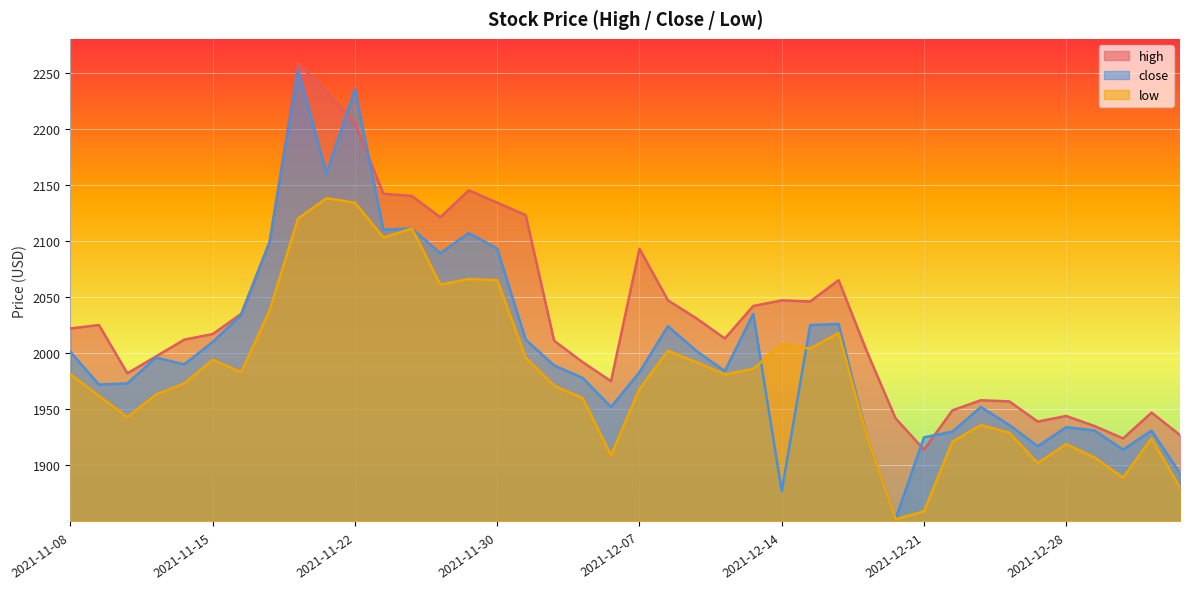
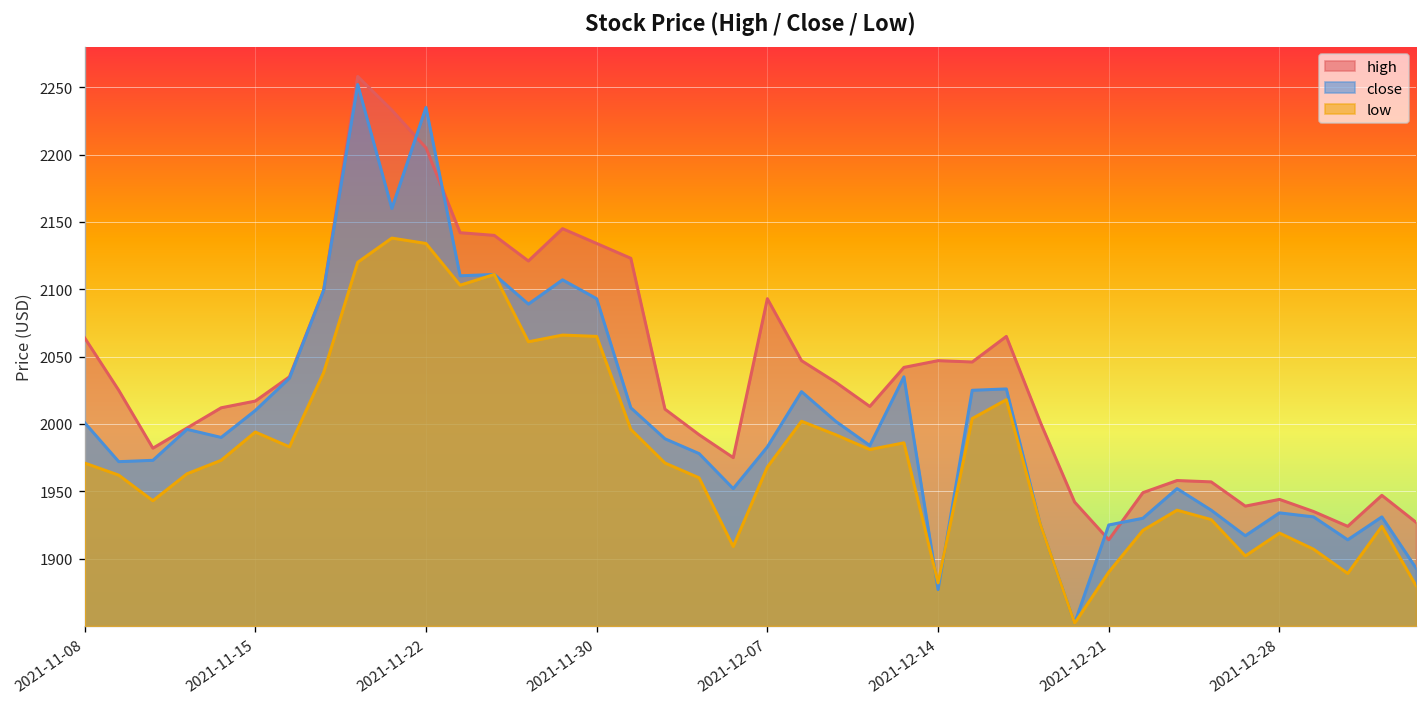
  {
    "high": {
-     "2021-11-08": 2022,
+     "2021-11-08": 2064,
      "2021-11-15": 2017,
      "2021-11-22": 2205,
      "2021-11-30": 2134,
      "2021-12-07": 2093,
      "2021-12-14": 2047,
      "2021-12-21": 1914,
      "2021-12-28": 1944
    },
    "close": {
      "2021-11-08": 2001,
      "2021-11-15": 2010,
      "2021-11-22": 2235,
      "2021-11-30": 2093,
      "2021-12-07": 1983,
      "2021-12-14": 1877,
      "2021-12-21": 1925,
      "2021-12-28": 1934
    },
    "low": {
-     "2021-11-08": 1981,
+     "2021-11-08": 1971,
      "2021-11-15": 1994,
      "2021-11-22": 2134,
      "2021-11-30": 2065,
      "2021-12-07": 1968,
-     "2021-12-14": 2008,
-     "2021-12-21": 1859,
+     "2021-12-14": 1882,
+     "2021-12-21": 1890,
      "2021-12-28": 1919
    }
  }
